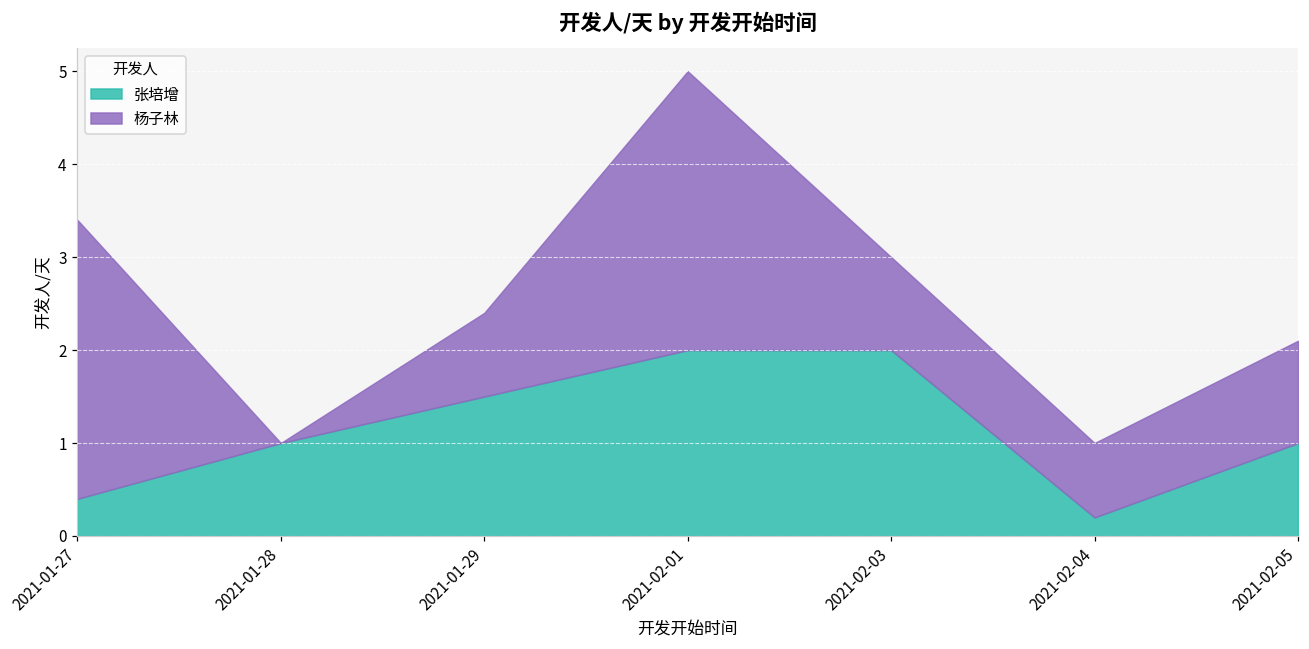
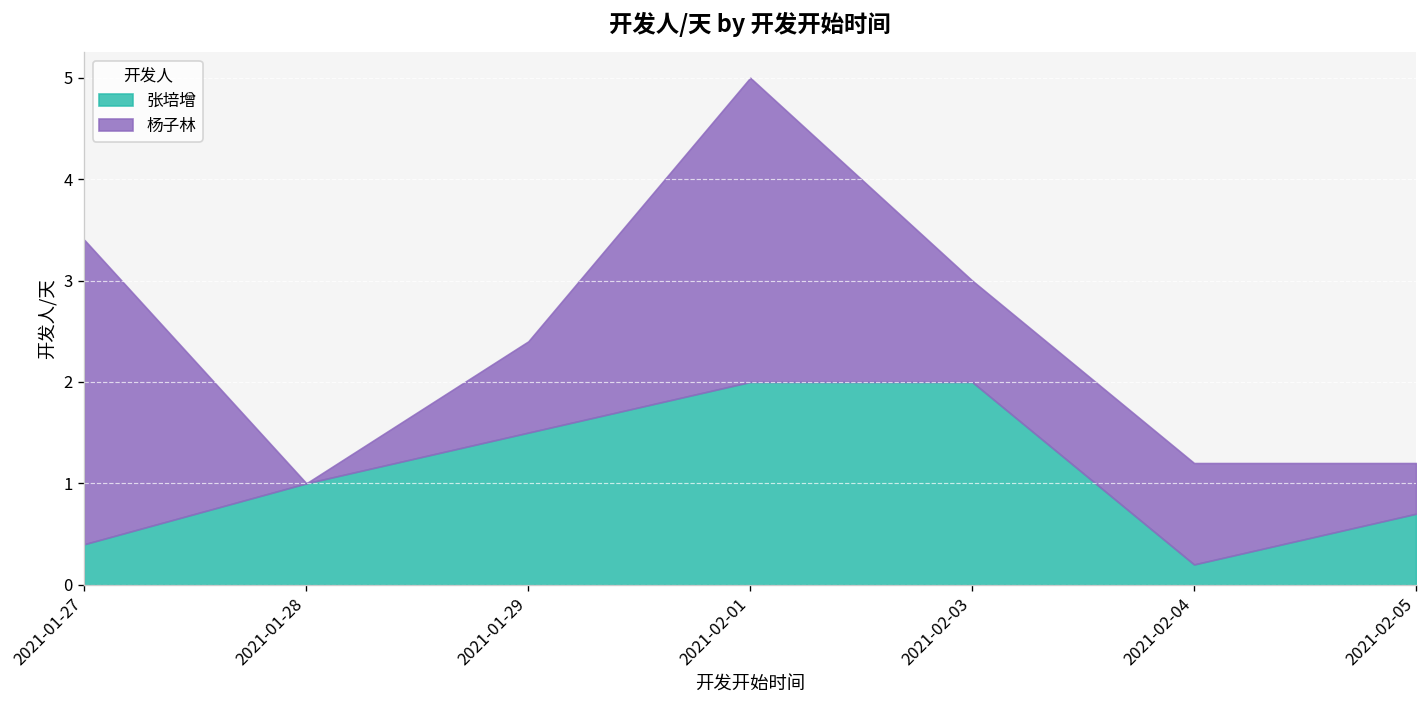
  {
    "张培增": {
      "2021-01-27": 0.4,
      "2021-01-29": 1.5,
      "2021-02-01": 2.0,
      "2021-02-03": 2.0,
      "2021-02-04": 0.2,
-     "2021-02-05": 1.0
+     "2021-02-05": 0.7
    },
    "杨子林": {
      "2021-01-27": 3.0,
      "2021-01-29": 0.9,
      "2021-02-01": 3.0,
      "2021-02-03": 1.0,
-     "2021-02-04": 0.8,
-     "2021-02-05": 1.1
+     "2021-02-04": 1.0,
+     "2021-02-05": 0.5
    }
  }
